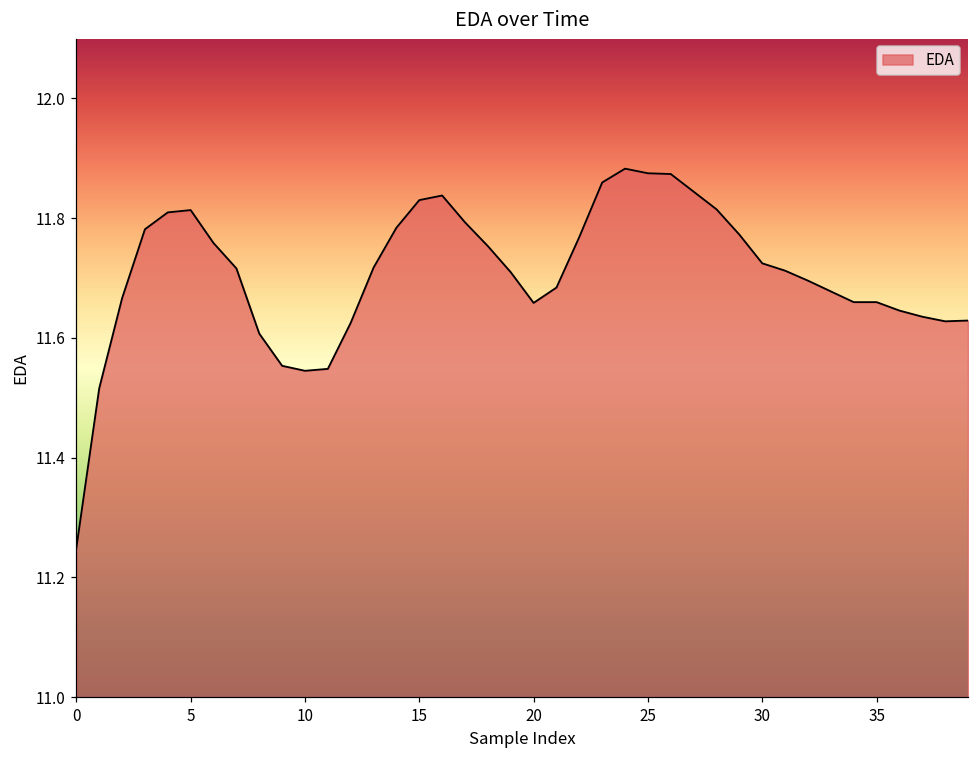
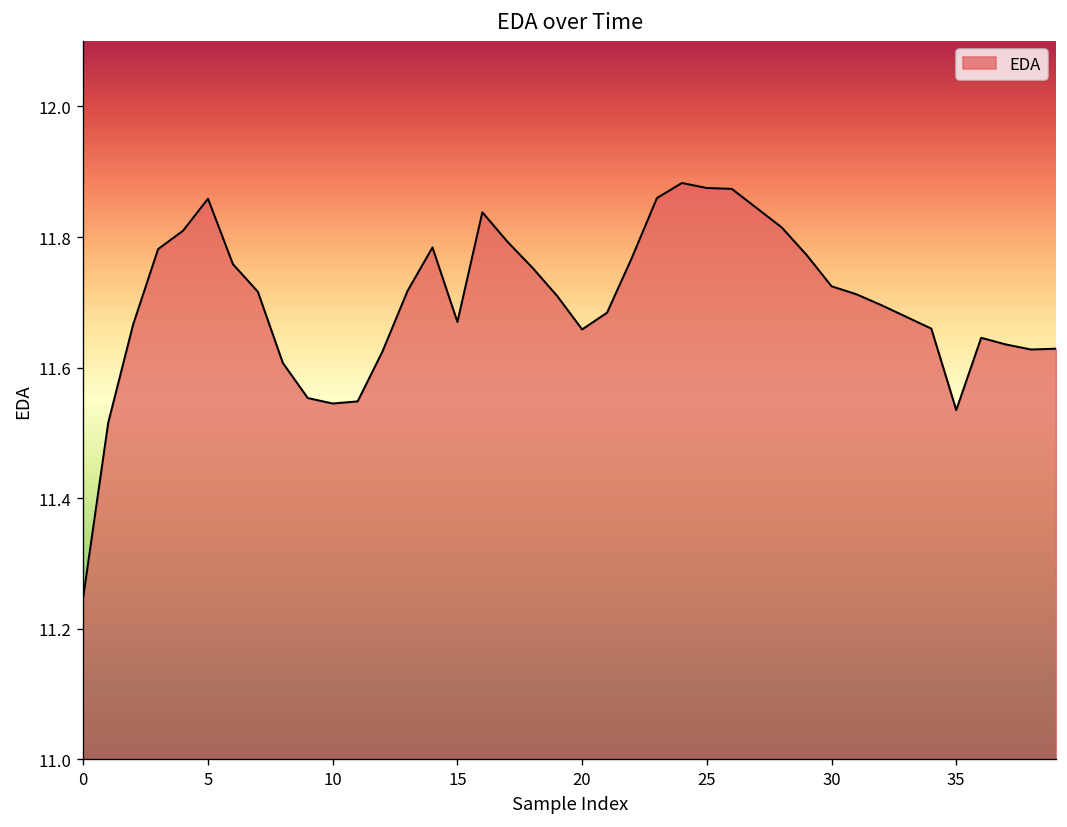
  {
    "0": 11.25,
-   "5": 11.81,
+   "5": 11.86,
    "10": 11.55,
-   "15": 11.83,
+   "15": 11.67,
    "20": 11.66,
    "25": 11.88,
    "30": 11.72,
-   "35": 11.66
+   "35": 11.54
  }
